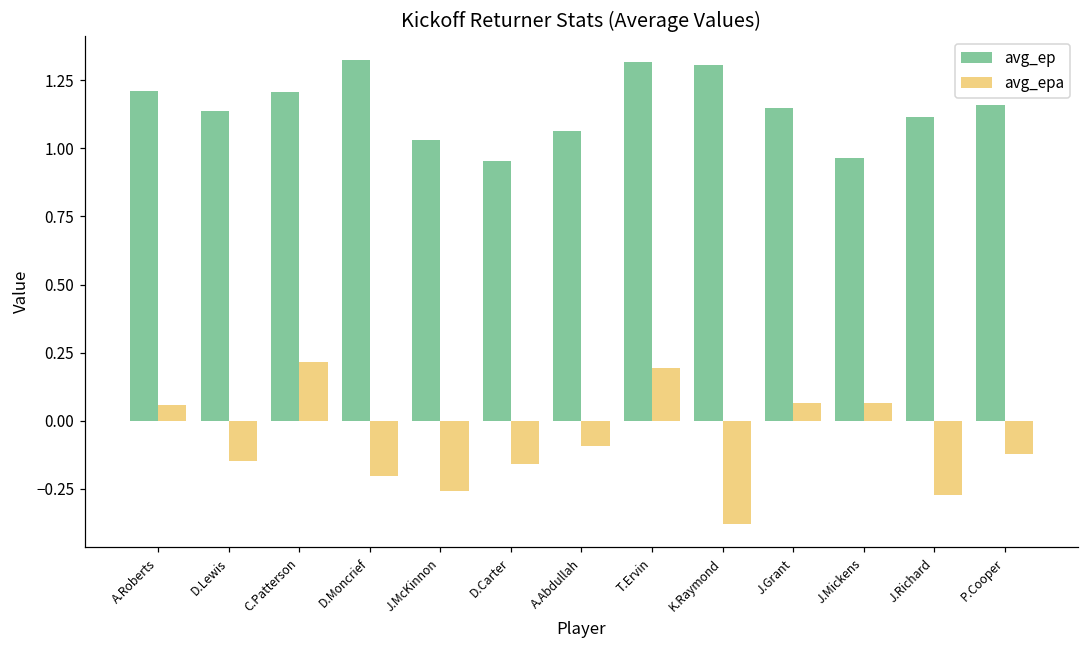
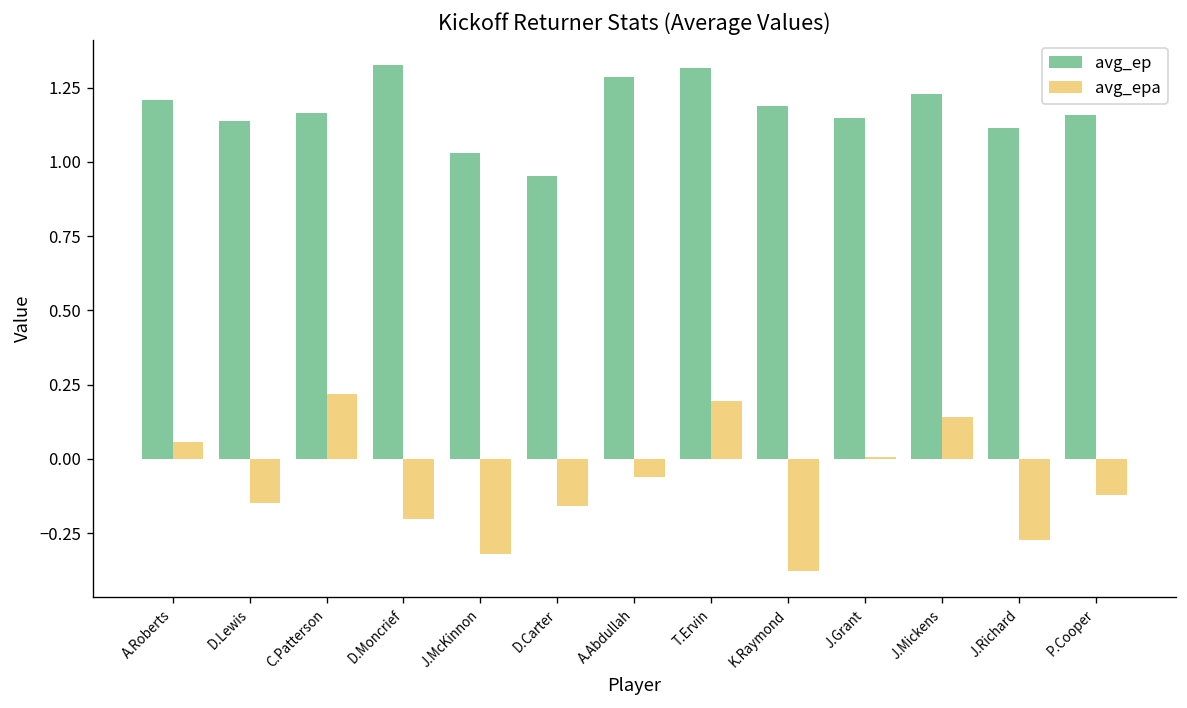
  {
    "avg_ep": {
      "A.Roberts": 1.21,
      "D.Lewis": 1.14,
-     "C.Patterson": 1.21,
+     "C.Patterson": 1.17,
      "D.Moncrief": 1.33,
      "J.McKinnon": 1.03,
      "D.Carter": 0.95,
-     "A.Abdullah": 1.06,
+     "A.Abdullah": 1.29,
      "T.Ervin": 1.32,
-     "K.Raymond": 1.31,
+     "K.Raymond": 1.19,
      "J.Grant": 1.15,
-     "J.Mickens": 0.97,
+     "J.Mickens": 1.23,
      "J.Richard": 1.11,
      "P.Cooper": 1.16
    },
    "avg_epa": {
      "A.Roberts": 0.06,
      "D.Lewis": -0.15,
      "C.Patterson": 0.22,
      "D.Moncrief": -0.20,
-     "J.McKinnon": -0.26,
+     "J.McKinnon": -0.32,
      "D.Carter": -0.16,
-     "A.Abdullah": -0.09,
+     "A.Abdullah": -0.06,
      "T.Ervin": 0.19,
      "K.Raymond": -0.38,
-     "J.Grant": 0.07,
-     "J.Mickens": 0.07,
+     "J.Grant": 0.01,
+     "J.Mickens": 0.14,
      "J.Richard": -0.27,
      "P.Cooper": -0.12
    }
  }
